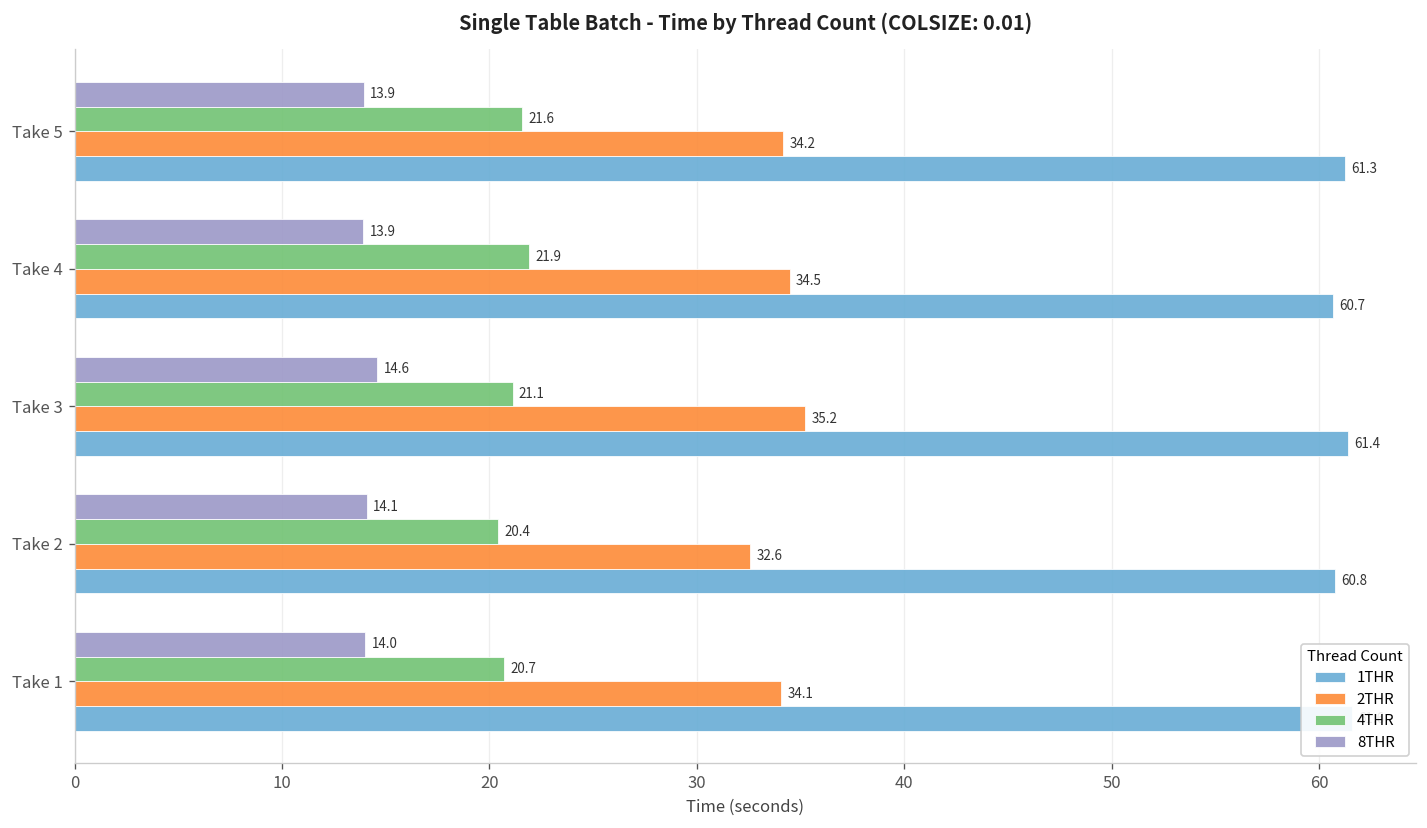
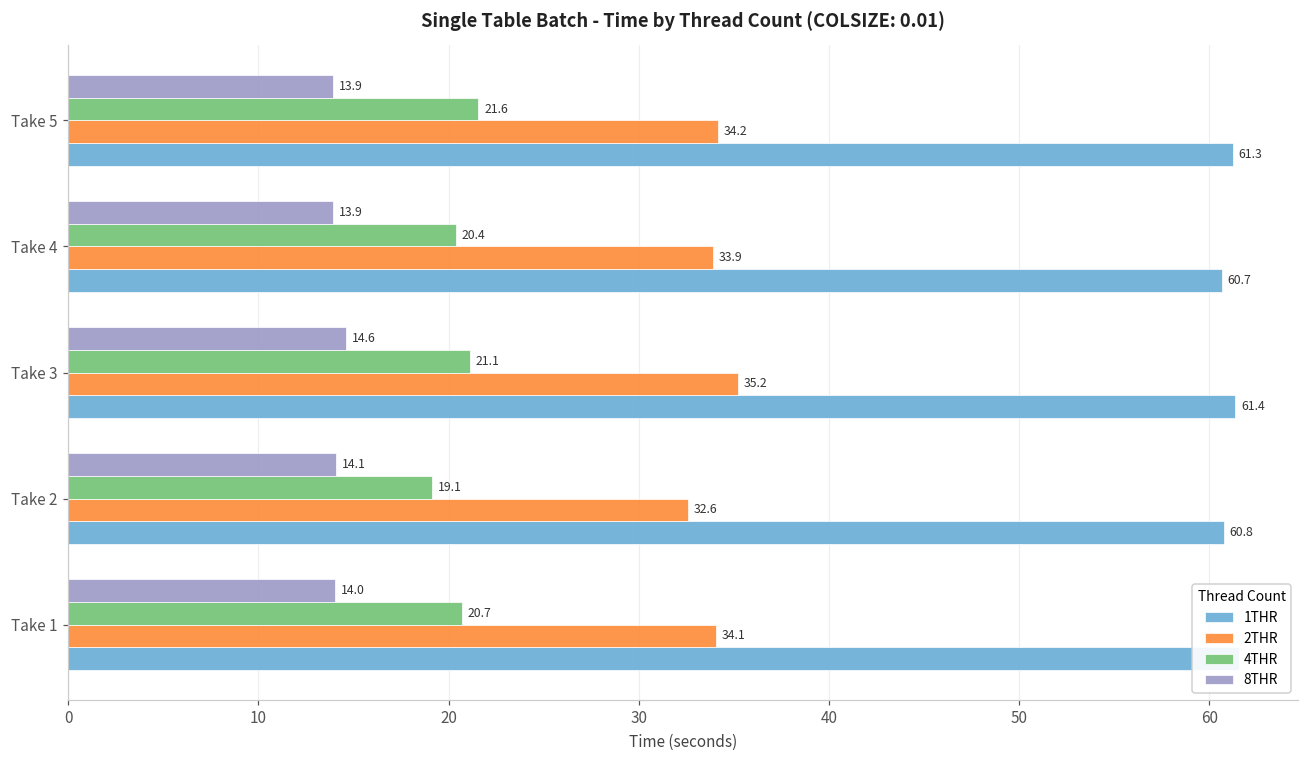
  {
    "2THR": {
      "Take 5": 34.2,
-     "Take 4": 34.5,
+     "Take 4": 33.9,
      "Take 3": 35.2,
      "Take 2": 32.6,
      "Take 1": 34.1
    },
    "4THR": {
      "Take 5": 21.6,
-     "Take 4": 21.9,
+     "Take 4": 20.4,
      "Take 3": 21.1,
-     "Take 2": 20.4,
+     "Take 2": 19.1,
      "Take 1": 20.7
    }
  }
